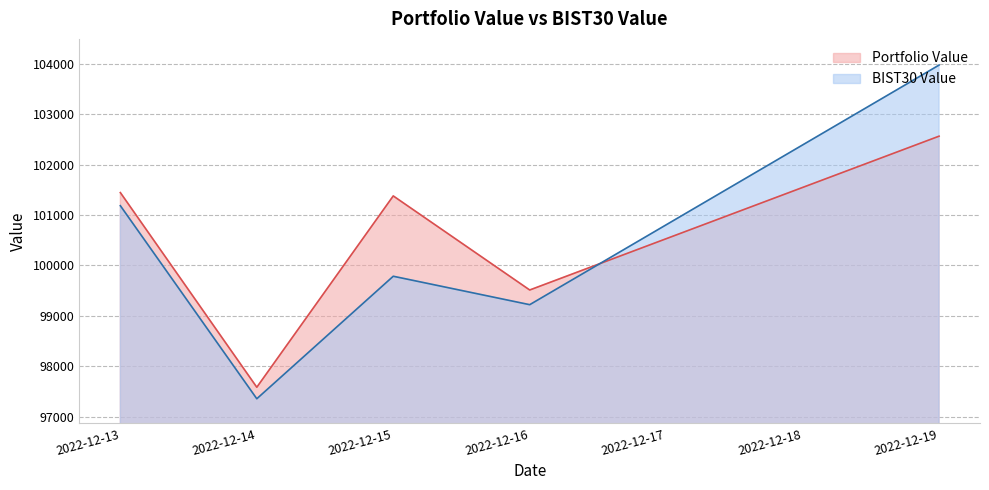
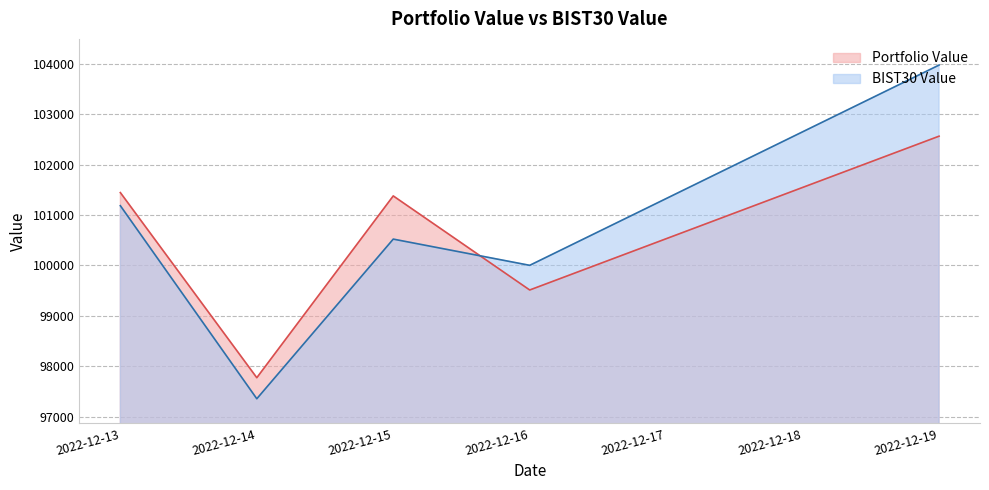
  {
    "Portfolio Value": {
      "2022-12-13": 101400,
-     "2022-12-14": 97600,
+     "2022-12-14": 97800,
      "2022-12-15": 101400,
      "2022-12-16": 99500,
      "2022-12-19": 102600
    },
    "BIST30 Value": {
      "2022-12-13": 101200,
      "2022-12-14": 97400,
-     "2022-12-15": 99800,
-     "2022-12-16": 99200,
+     "2022-12-15": 100500,
+     "2022-12-16": 100000,
      "2022-12-19": 104000
    }
  }
